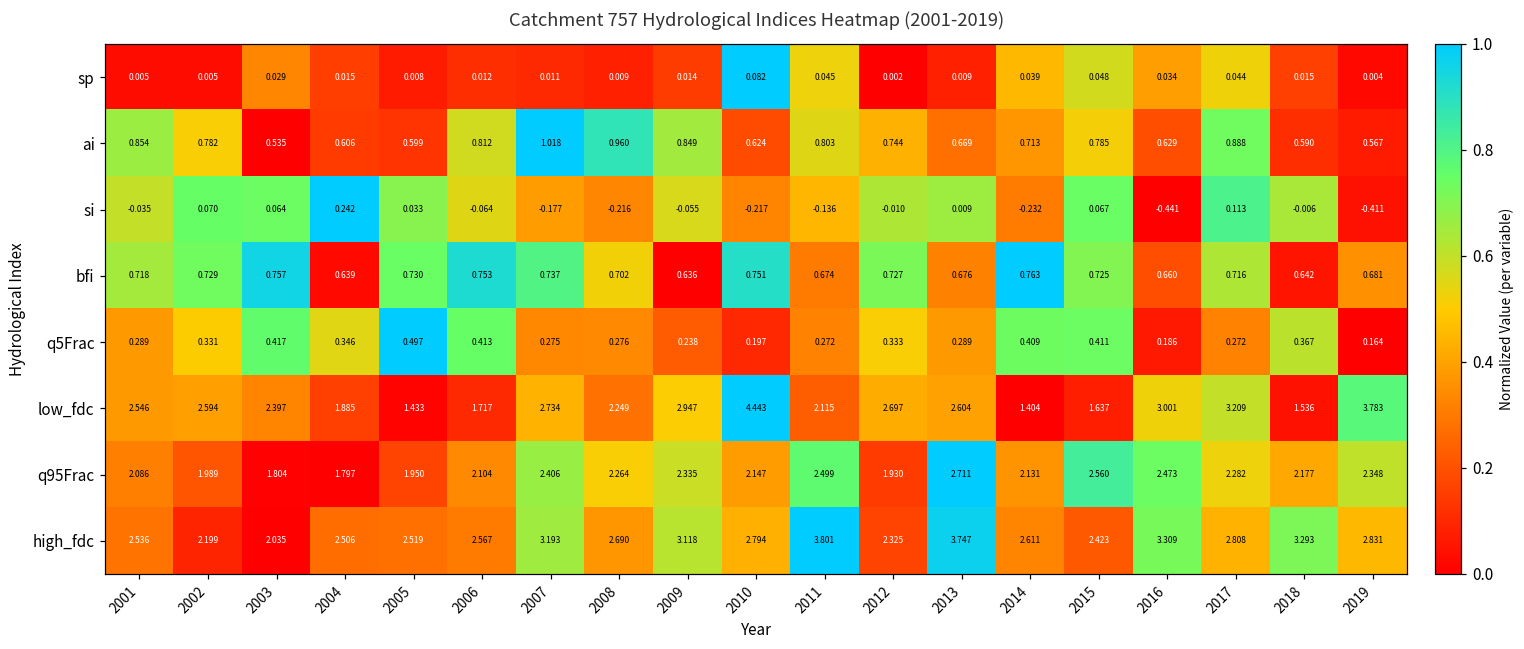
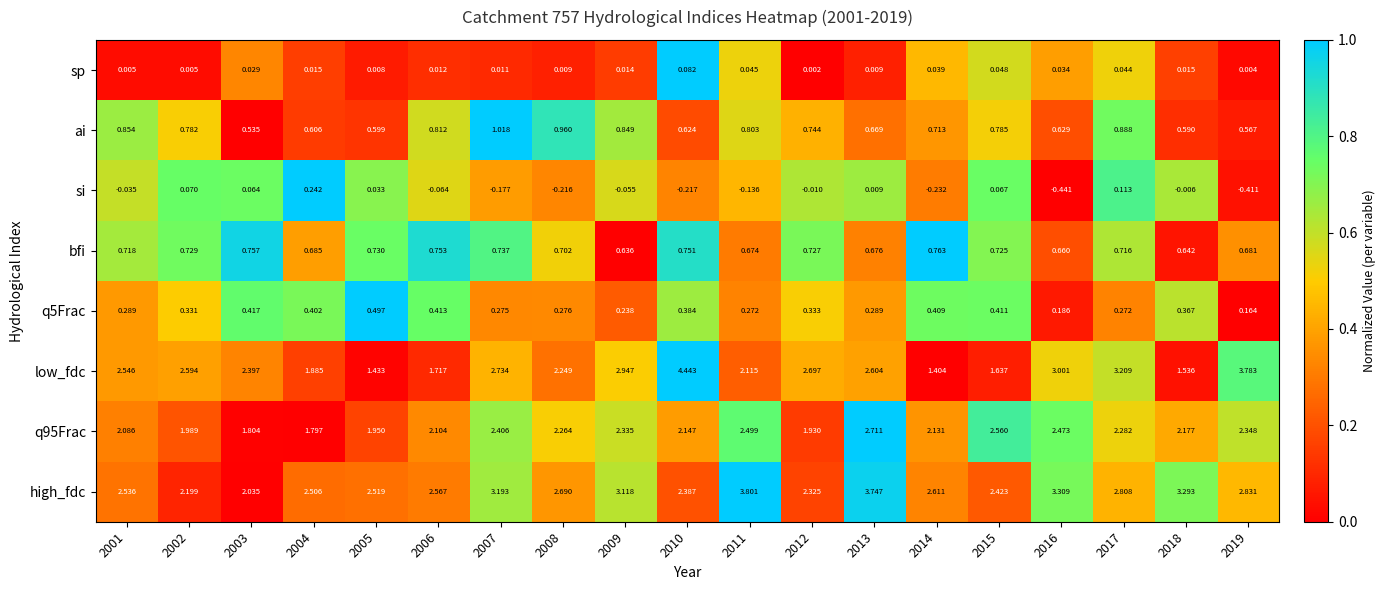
  {
    "sp": {
      "2001": 0.005,
      "2002": 0.005,
      "2003": 0.029,
      "2004": 0.015,
      "2005": 0.008,
      "2006": 0.012,
      "2007": 0.011,
      "2008": 0.009,
      "2009": 0.014,
      "2010": 0.082,
      "2011": 0.045,
      "2012": 0.002,
      "2013": 0.009,
      "2014": 0.039,
      "2015": 0.048,
      "2016": 0.034,
      "2017": 0.044,
      "2018": 0.015,
      "2019": 0.004
    },
    "ai": {
      "2001": 0.854,
      "2002": 0.782,
      "2003": 0.535,
      "2004": 0.606,
      "2005": 0.599,
      "2006": 0.812,
      "2007": 1.018,
      "2008": 0.960,
      "2009": 0.849,
      "2010": 0.624,
      "2011": 0.803,
      "2012": 0.744,
      "2013": 0.669,
      "2014": 0.713,
      "2015": 0.785,
      "2016": 0.629,
      "2017": 0.888,
      "2018": 0.590,
      "2019": 0.567
    },
    "si": {
      "2001": -0.035,
      "2002": 0.070,
      "2003": 0.064,
      "2004": 0.242,
      "2005": 0.033,
      "2006": -0.064,
      "2007": -0.177,
      "2008": -0.216,
      "2009": -0.055,
      "2010": -0.217,
      "2011": -0.136,
      "2012": -0.010,
      "2013": 0.009,
      "2014": -0.232,
      "2015": 0.067,
      "2016": -0.441,
      "2017": 0.113,
      "2018": -0.006,
      "2019": -0.411
    },
    "bfi": {
      "2001": 0.718,
      "2002": 0.729,
      "2003": 0.757,
-     "2004": 0.639,
+     "2004": 0.685,
      "2005": 0.730,
      "2006": 0.753,
      "2007": 0.737,
      "2008": 0.702,
      "2009": 0.636,
      "2010": 0.751,
      "2011": 0.674,
      "2012": 0.727,
      "2013": 0.676,
      "2014": 0.763,
      "2015": 0.725,
      "2016": 0.660,
      "2017": 0.716,
      "2018": 0.642,
      "2019": 0.681
    },
    "q5Frac": {
      "2001": 0.289,
      "2002": 0.331,
      "2003": 0.417,
-     "2004": 0.346,
+     "2004": 0.402,
      "2005": 0.497,
      "2006": 0.413,
      "2007": 0.275,
      "2008": 0.276,
      "2009": 0.238,
-     "2010": 0.197,
+     "2010": 0.384,
      "2011": 0.272,
      "2012": 0.333,
      "2013": 0.289,
      "2014": 0.409,
      "2015": 0.411,
      "2016": 0.186,
      "2017": 0.272,
      "2018": 0.367,
      "2019": 0.164
    },
    "low_fdc": {
      "2001": 2.546,
      "2002": 2.594,
      "2003": 2.397,
      "2004": 1.885,
      "2005": 1.433,
      "2006": 1.717,
      "2007": 2.734,
      "2008": 2.249,
      "2009": 2.947,
      "2010": 4.443,
      "2011": 2.115,
      "2012": 2.697,
      "2013": 2.604,
      "2014": 1.404,
      "2015": 1.637,
      "2016": 3.001,
      "2017": 3.209,
      "2018": 1.536,
      "2019": 3.783
    },
    "q95Frac": {
      "2001": 2.086,
      "2002": 1.989,
      "2003": 1.804,
      "2004": 1.797,
      "2005": 1.950,
      "2006": 2.104,
      "2007": 2.406,
      "2008": 2.264,
      "2009": 2.335,
      "2010": 2.147,
      "2011": 2.499,
      "2012": 1.930,
      "2013": 2.711,
      "2014": 2.131,
      "2015": 2.560,
      "2016": 2.473,
      "2017": 2.282,
      "2018": 2.177,
      "2019": 2.348
    },
    "high_fdc": {
      "2001": 2.536,
      "2002": 2.199,
      "2003": 2.035,
      "2004": 2.506,
      "2005": 2.519,
      "2006": 2.567,
      "2007": 3.193,
      "2008": 2.690,
      "2009": 3.118,
-     "2010": 2.794,
+     "2010": 2.387,
      "2011": 3.801,
      "2012": 2.325,
      "2013": 3.747,
      "2014": 2.611,
      "2015": 2.423,
      "2016": 3.309,
      "2017": 2.808,
      "2018": 3.293,
      "2019": 2.831
    }
  }
